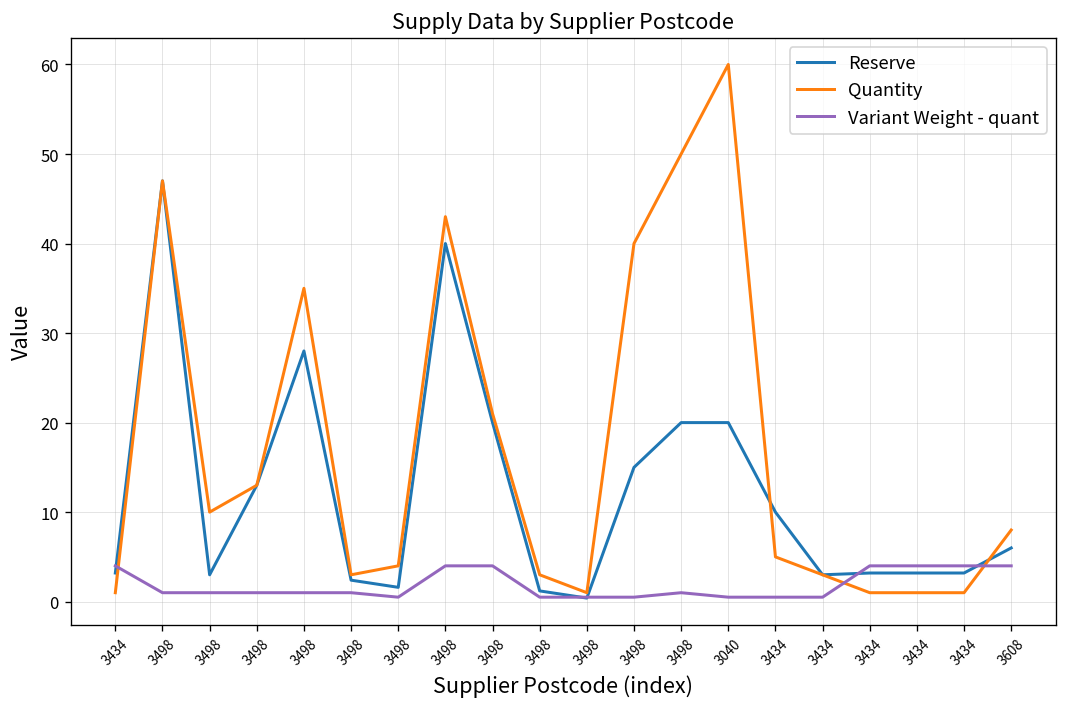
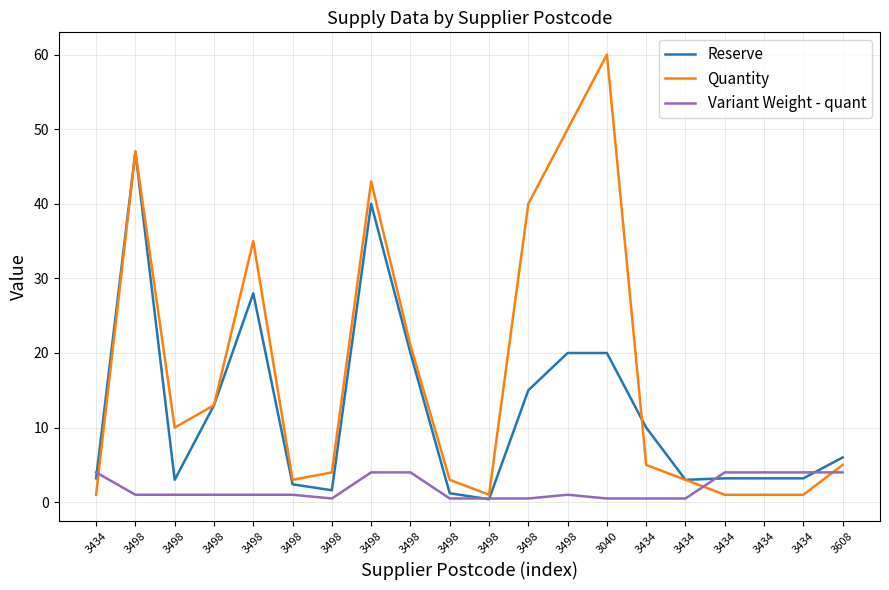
  {
    "Reserve": {
      "3040": 20,
      "3608": 6
    },
    "Quantity": {
      "3040": 60,
-     "3608": 8
+     "3608": 5
    },
    "Variant Weight - quant": {
      "3040": 1,
      "3608": 4
    }
  }
